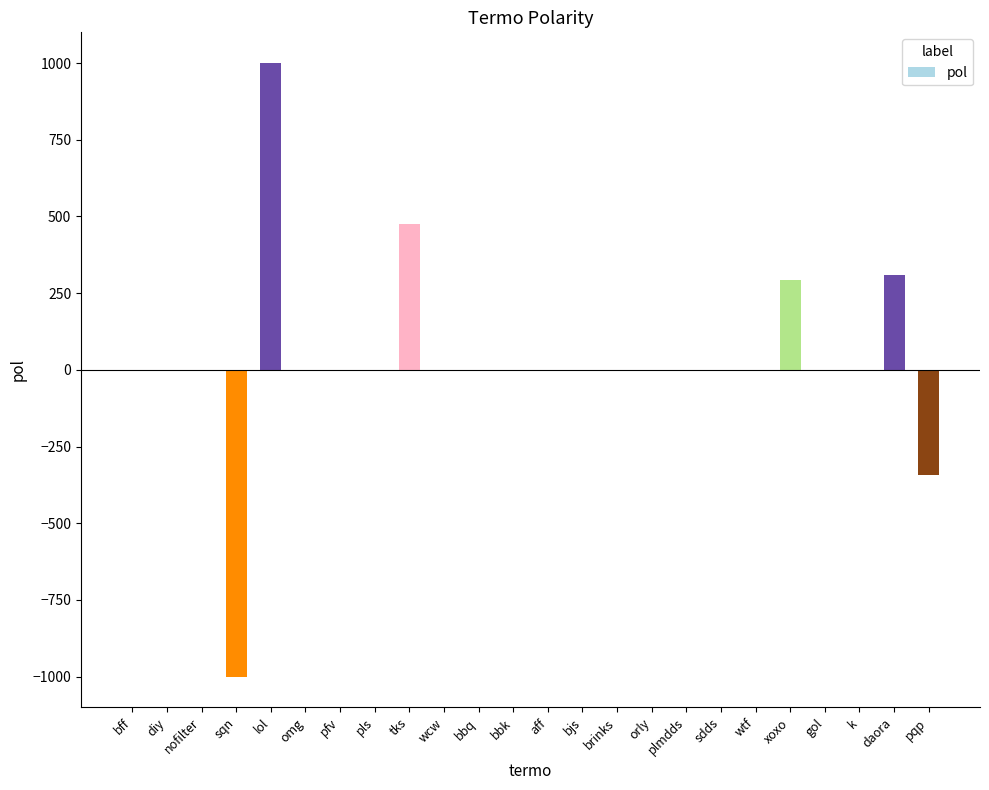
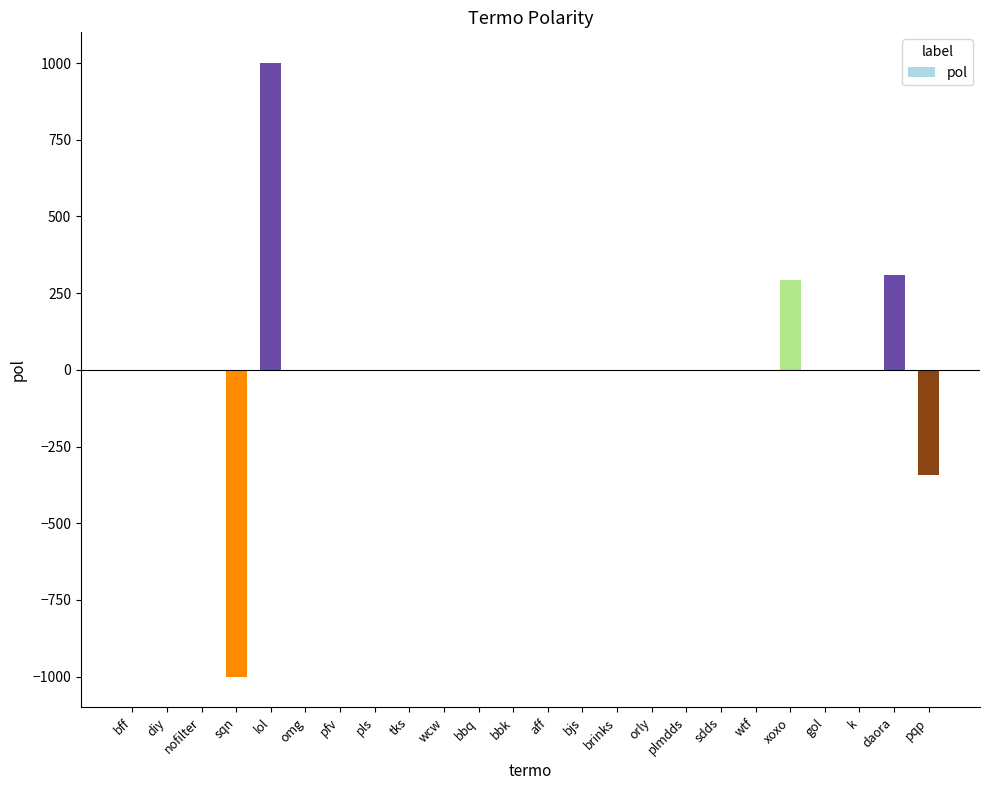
  {
    "sqn": -1000,
    "lol": 1000,
-   "tks": 480,
+   "tks": 0,
    "xoxo": 290,
    "daora": 310,
    "pqp": -340
  }
